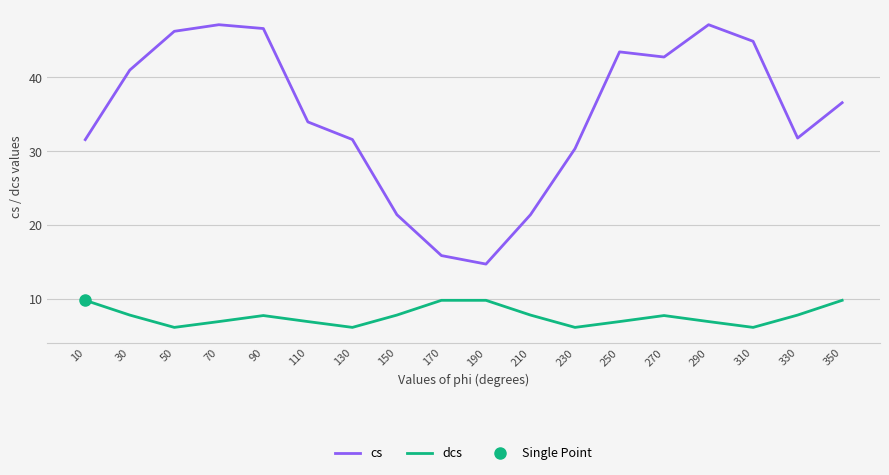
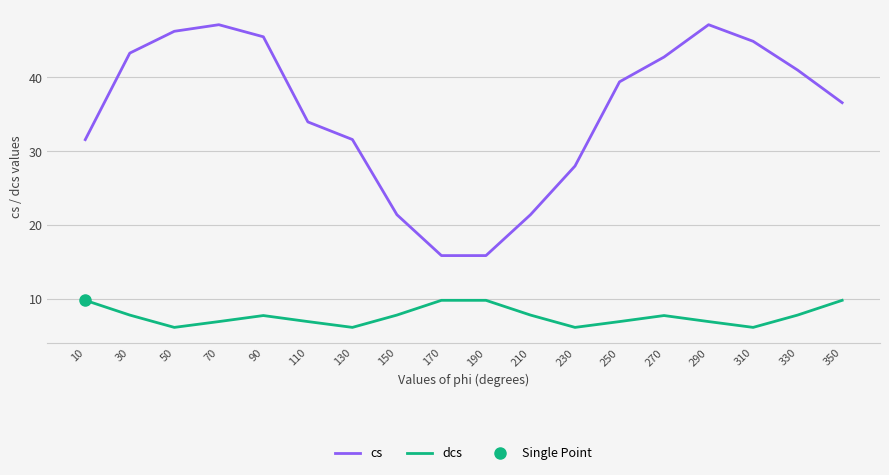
  {
    "cs": {
      "10": 32,
-     "30": 41,
+     "30": 43,
      "50": 46,
      "70": 47,
-     "90": 47,
+     "90": 46,
      "110": 34,
      "130": 32,
      "150": 21,
      "170": 16,
-     "190": 15,
+     "190": 16,
      "210": 21,
-     "230": 30,
-     "250": 43,
+     "230": 28,
+     "250": 39,
      "270": 43,
      "290": 47,
      "310": 45,
-     "330": 32,
+     "330": 41,
      "350": 37
    }
  }
